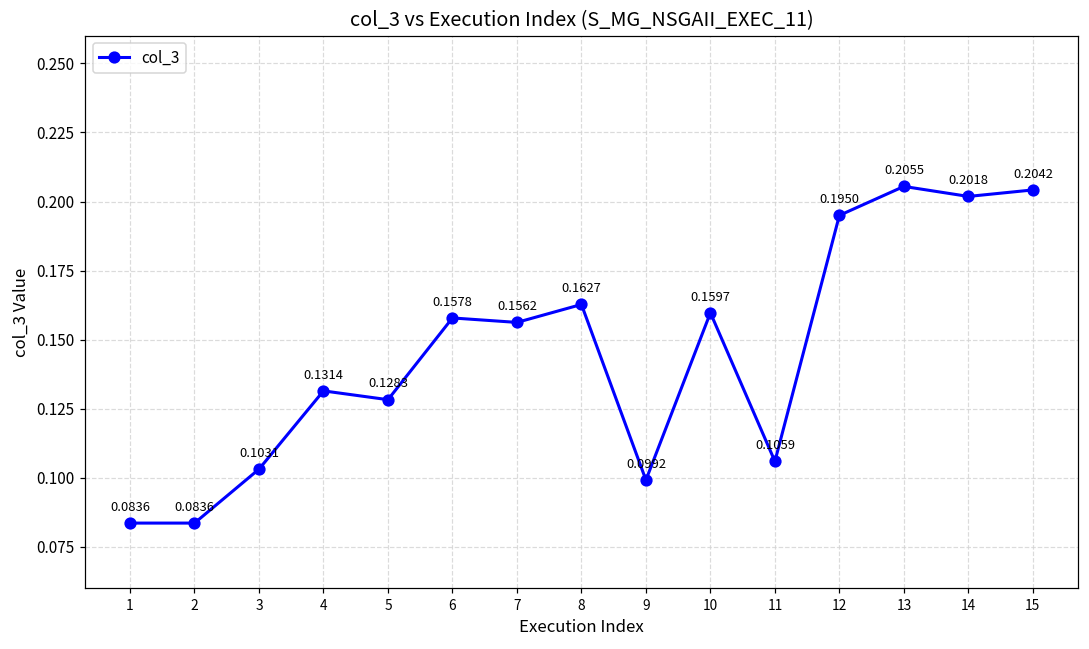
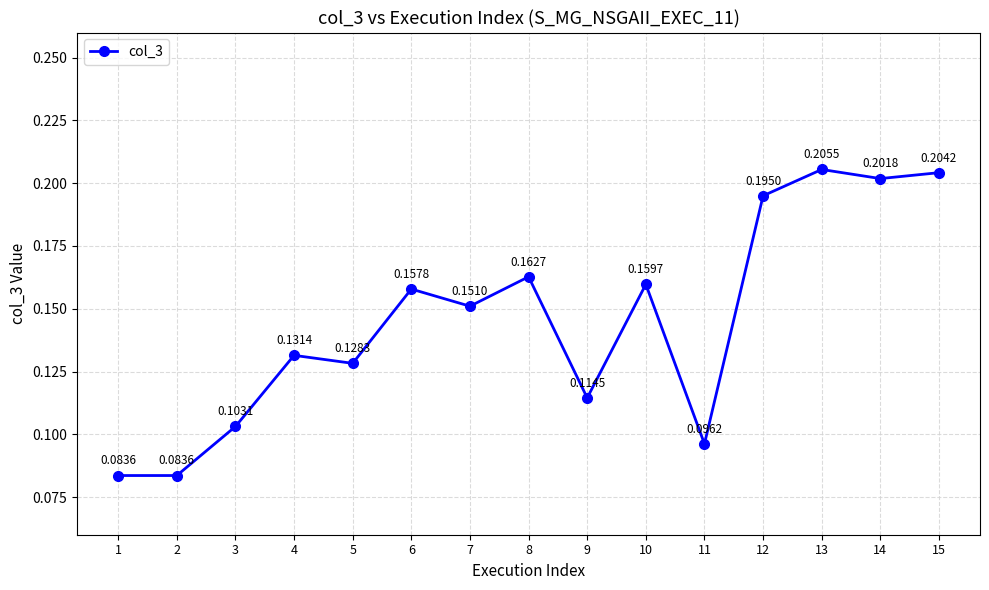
  {
    "1": 0.0836,
    "2": 0.0836,
    "3": 0.1031,
    "4": 0.1314,
    "5": 0.1283,
    "6": 0.1578,
-   "7": 0.1562,
+   "7": 0.1510,
    "8": 0.1627,
-   "9": 0.0992,
+   "9": 0.1145,
    "10": 0.1597,
-   "11": 0.1059,
+   "11": 0.0962,
    "12": 0.1950,
    "13": 0.2055,
    "14": 0.2018,
    "15": 0.2042
  }
